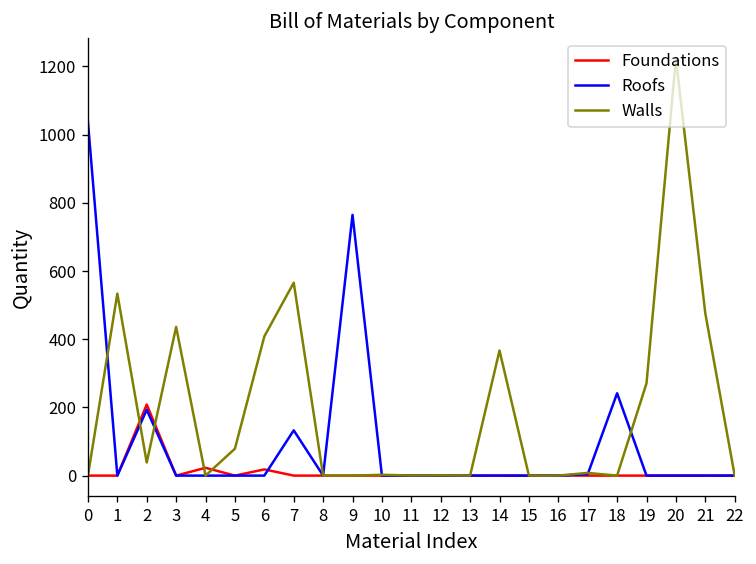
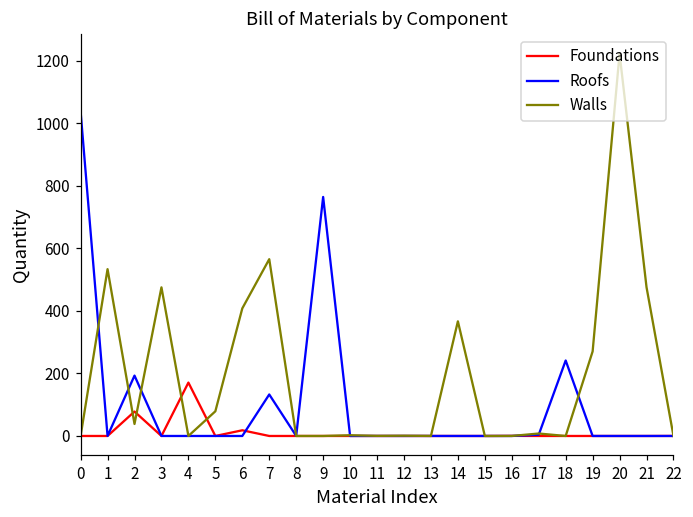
  {
    "Foundations": {
-     "2": 210,
-     "4": 20,
+     "2": 80,
+     "4": 170,
      "6": 20,
      "7": 0
    },
    "Roofs": {
      "0": 1040,
      "2": 190,
      "6": 0,
      "7": 130,
      "9": 760,
      "18": 240
    },
    "Walls": {
      "1": 530,
      "2": 40,
-     "3": 440,
+     "3": 480,
      "5": 80,
      "6": 410,
      "7": 570,
      "14": 370,
      "19": 270,
      "21": 480
    }
  }
